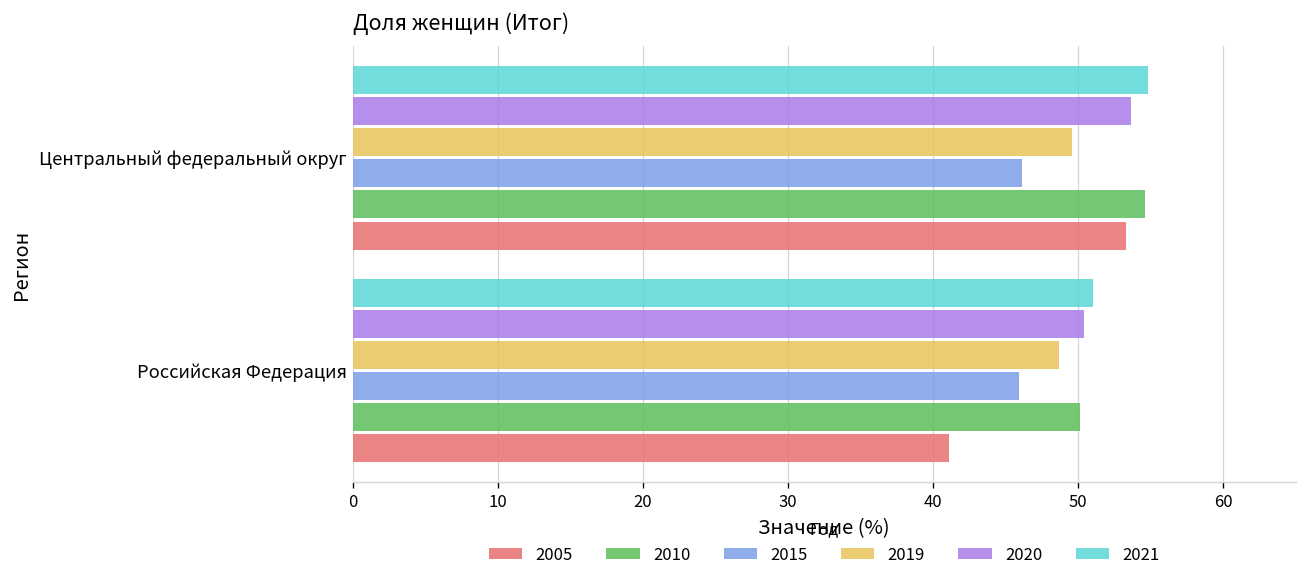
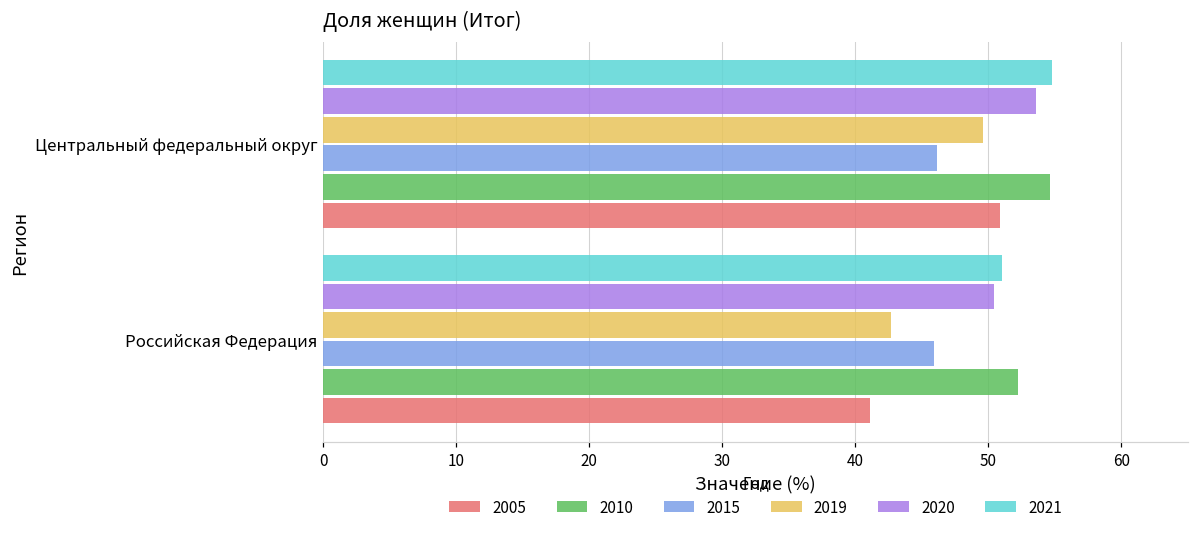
  {
    "2005": {
-     "Центральный федеральный округ": 53.3,
+     "Центральный федеральный округ": 50.9,
      "Российская Федерация": 41.1
    },
    "2010": {
      "Центральный федеральный округ": 54.6,
-     "Российская Федерация": 50.1
+     "Российская Федерация": 52.2
    },
    "2019": {
      "Центральный федеральный округ": 49.6,
-     "Российская Федерация": 48.7
+     "Российская Федерация": 42.7
    },
    "2021": {
      "Центральный федеральный округ": 54.8,
      "Российская Федерация": 51.0
    }
  }
